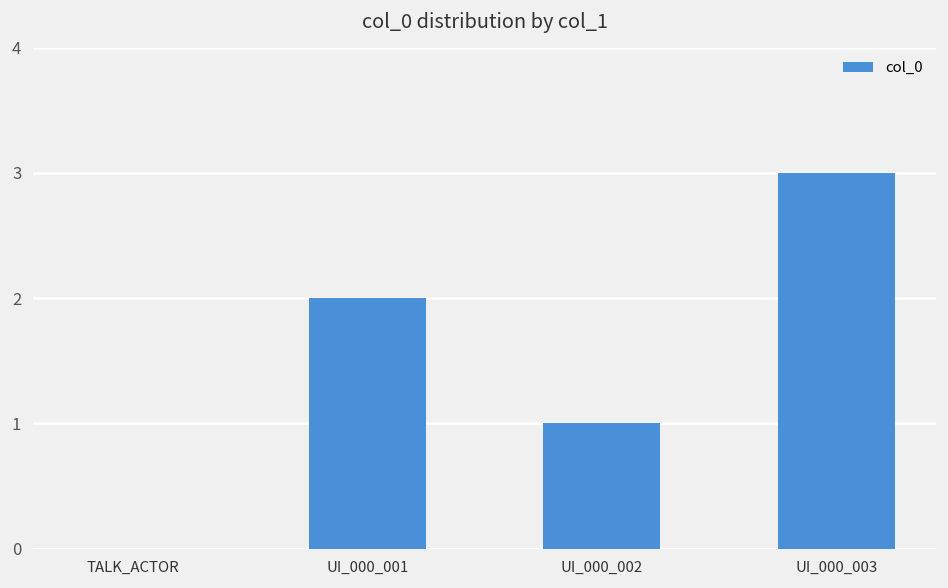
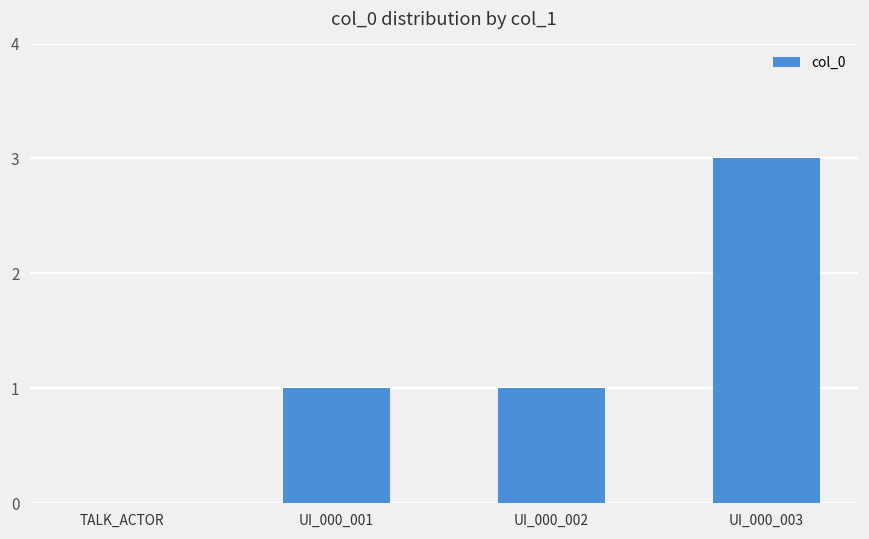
  {
    "TALK_ACTOR": 0,
-   "UI_000_001": 2,
+   "UI_000_001": 1,
    "UI_000_002": 1,
    "UI_000_003": 3
  }
